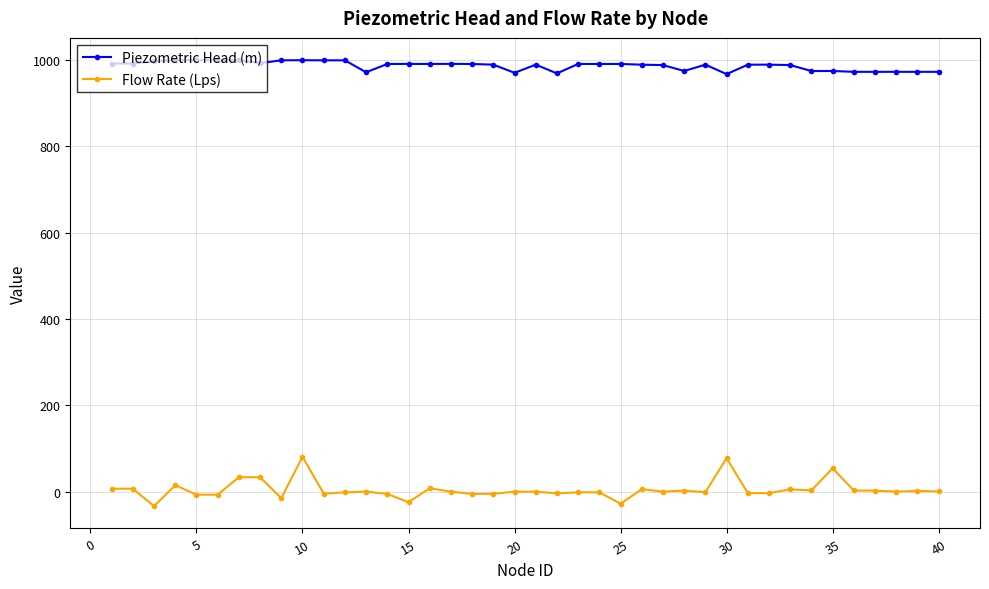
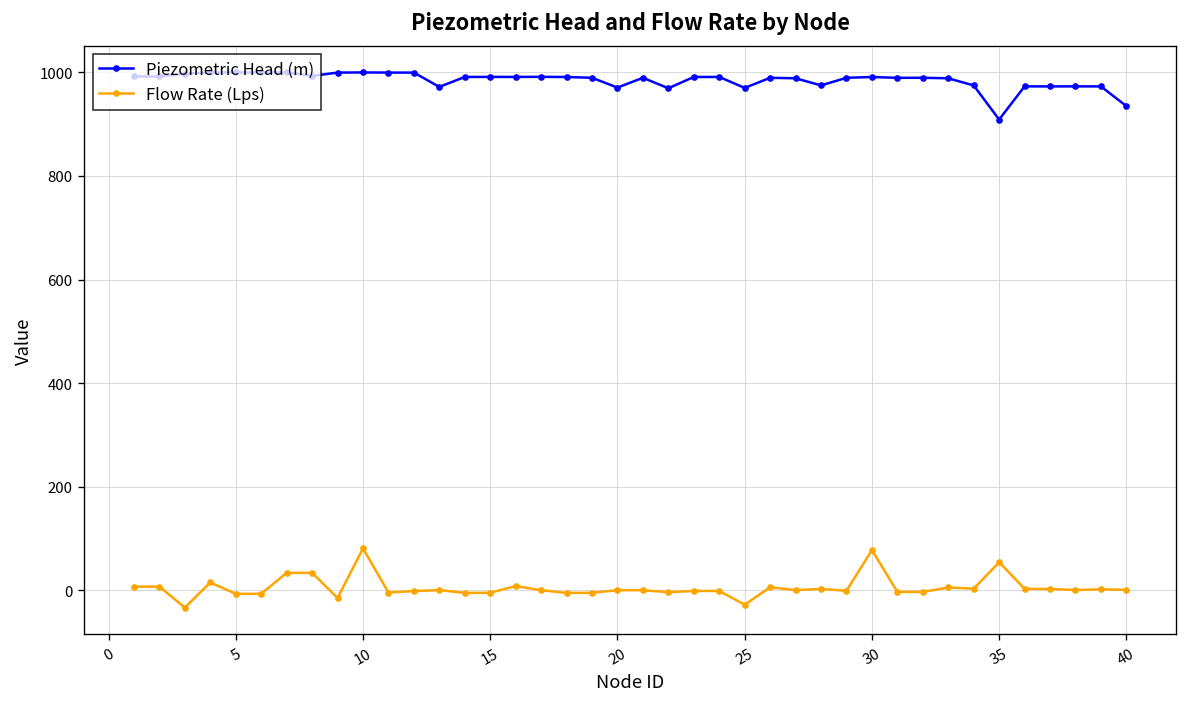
  {
    "Piezometric Head (m)": {
      "10": 1000,
      "15": 990,
      "20": 970,
-     "25": 990,
-     "30": 970,
-     "35": 970,
-     "40": 970
+     "25": 970,
+     "30": 990,
+     "35": 910,
+     "40": 930
    },
    "Flow Rate (Lps)": {
      "5": -10,
      "10": 80,
-     "15": -20,
+     "15": 0,
      "20": 0,
      "25": -30,
      "30": 80,
      "35": 50,
      "40": 0
    }
  }
